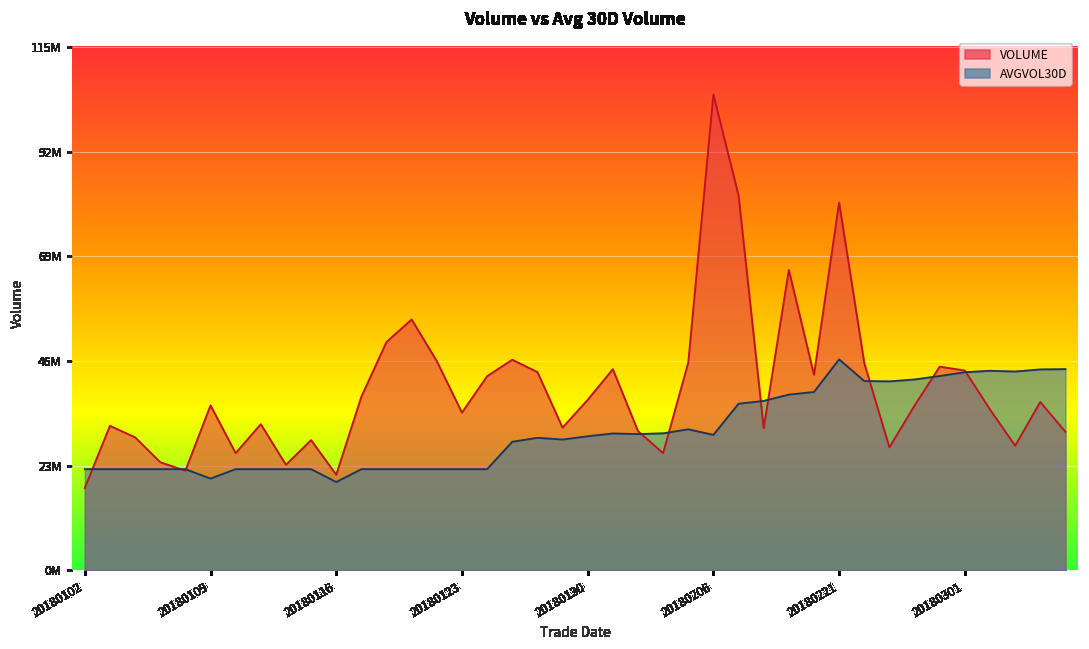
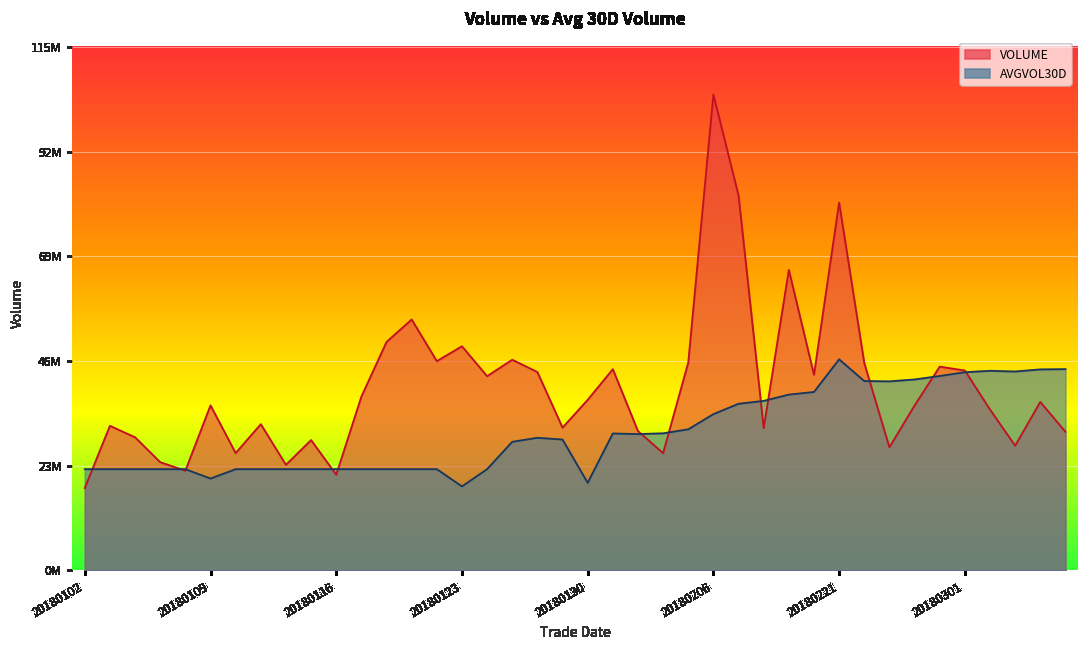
  {
    "VOLUME": {
      "20180102": 18000000,
      "20180109": 36000000,
      "20180116": 21000000,
-     "20180123": 35000000,
+     "20180123": 49000000,
      "20180130": 37000000,
      "20180206": 104000000,
      "20180221": 81000000
    },
    "AVGVOL30D": {
      "20180102": 22000000,
      "20180109": 20000000,
-     "20180116": 19000000,
-     "20180123": 22000000,
-     "20180130": 29000000,
-     "20180206": 30000000,
+     "20180116": 22000000,
+     "20180123": 18000000,
+     "20180130": 19000000,
+     "20180206": 34000000,
      "20180221": 46000000
    }
  }
